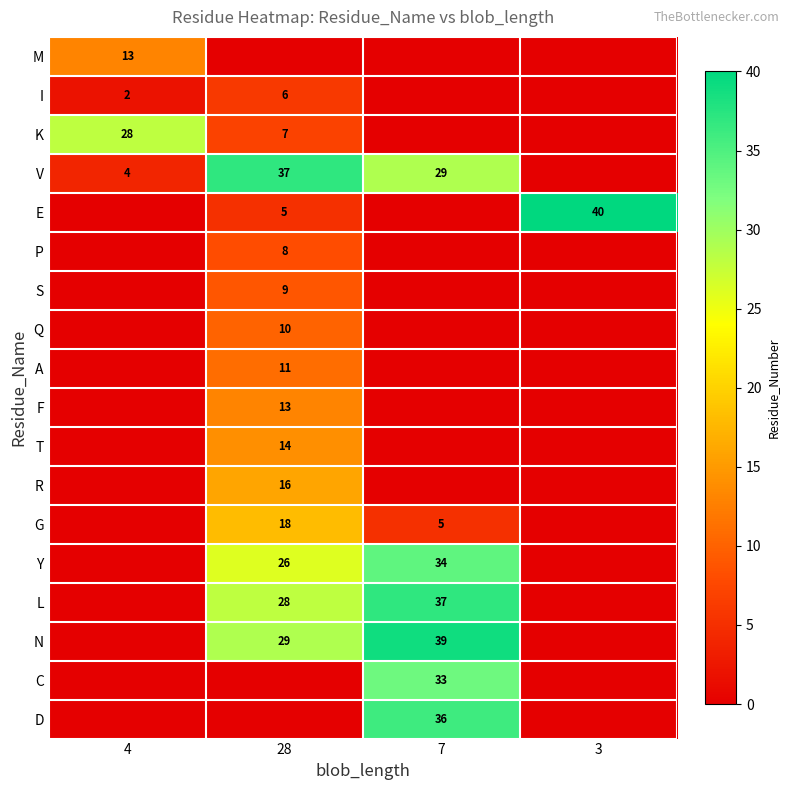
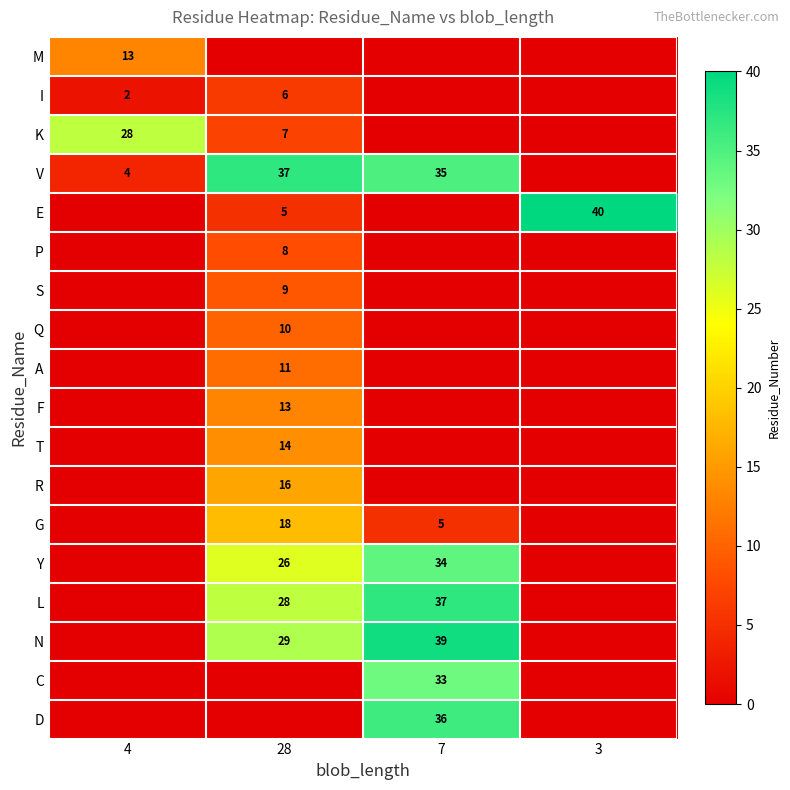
  {
    "M": {
      "4": 13
    },
    "I": {
      "4": 2,
      "28": 6
    },
    "K": {
      "4": 28,
      "28": 7
    },
    "V": {
      "4": 4,
      "28": 37,
-     "7": 29
+     "7": 35
    },
    "E": {
      "28": 5,
      "3": 40
    },
    "P": {
      "28": 8
    },
    "S": {
      "28": 9
    },
    "Q": {
      "28": 10
    },
    "A": {
      "28": 11
    },
    "F": {
      "28": 13
    },
    "T": {
      "28": 14
    },
    "R": {
      "28": 16
    },
    "G": {
      "28": 18,
      "7": 5
    },
    "Y": {
      "28": 26,
      "7": 34
    },
    "L": {
      "28": 28,
      "7": 37
    },
    "N": {
      "28": 29,
      "7": 39
    },
    "C": {
      "7": 33
    },
    "D": {
      "7": 36
    }
  }
